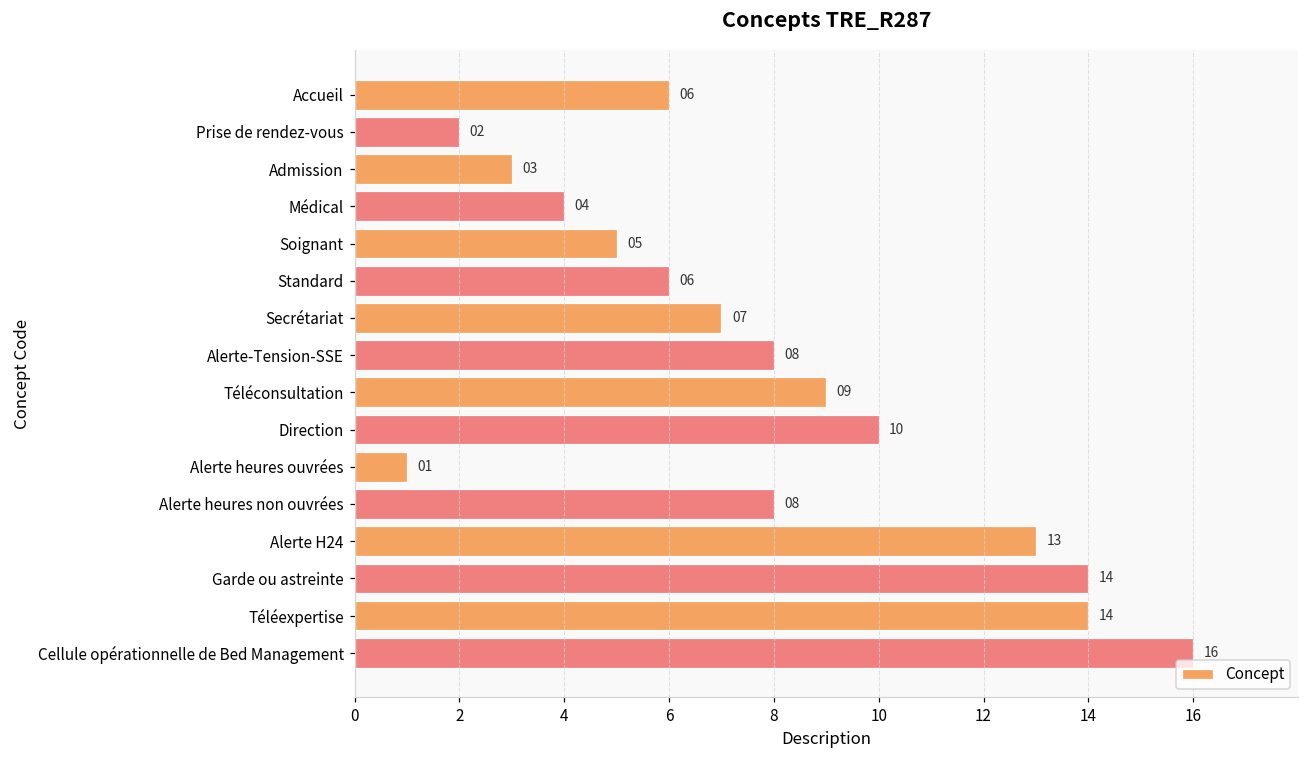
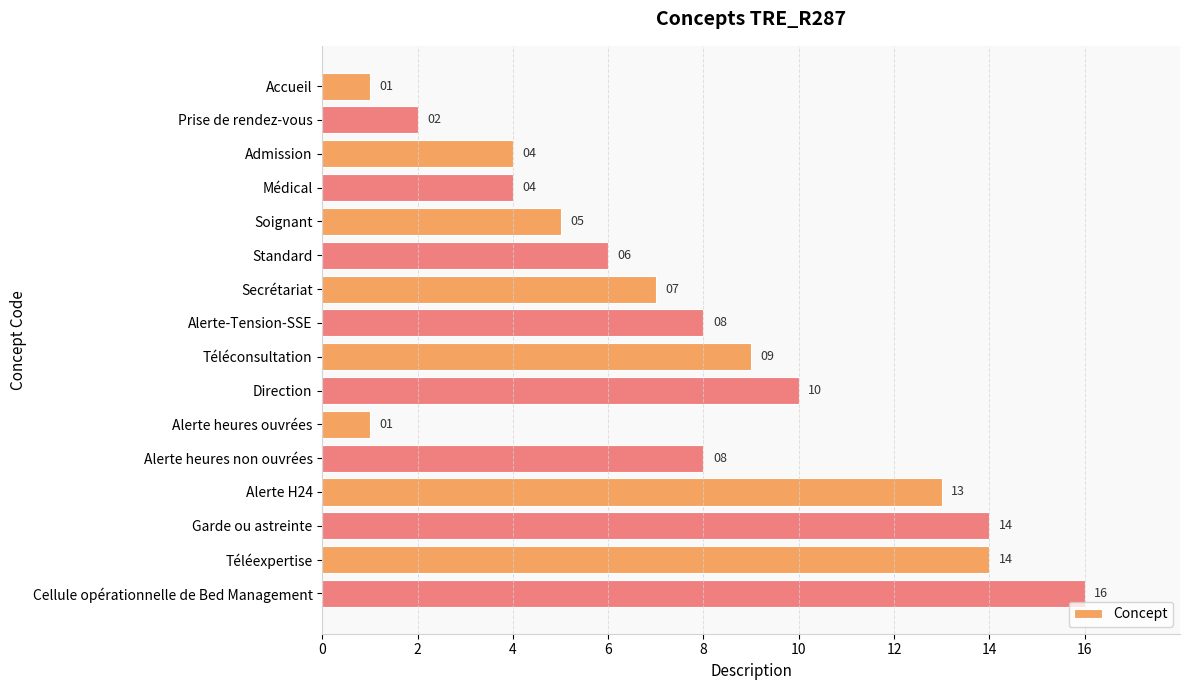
  {
-   "Accueil": "06",
+   "Accueil": "01",
    "Prise de rendez-vous": "02",
-   "Admission": "03",
+   "Admission": "04",
    "Médical": "04",
    "Soignant": "05",
    "Standard": "06",
    "Secrétariat": "07",
    "Alerte-Tension-SSE": "08",
    "Téléconsultation": "09",
    "Direction": "10",
    "Alerte heures ouvrées": "01",
    "Alerte heures non ouvrées": "08",
    "Alerte H24": "13",
    "Garde ou astreinte": "14",
    "Téléexpertise": "14",
    "Cellule opérationnelle de Bed Management": "16"
  }
